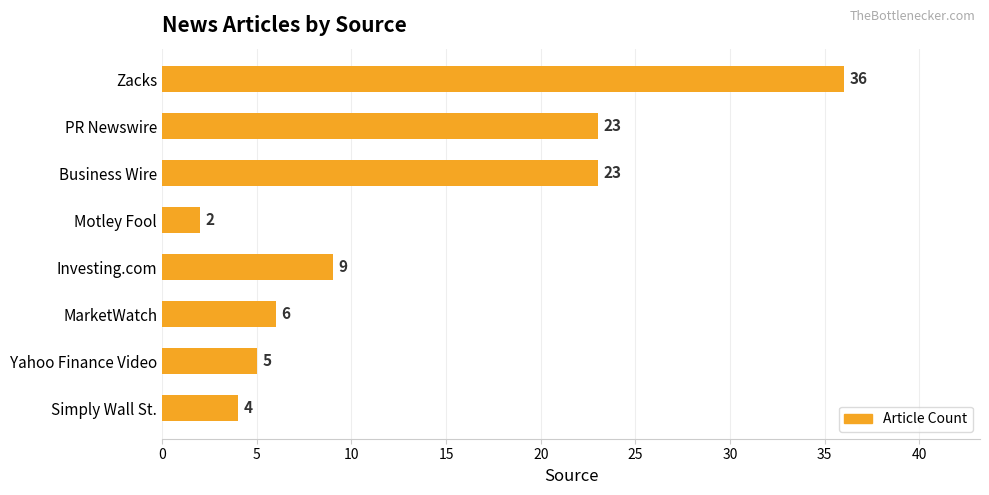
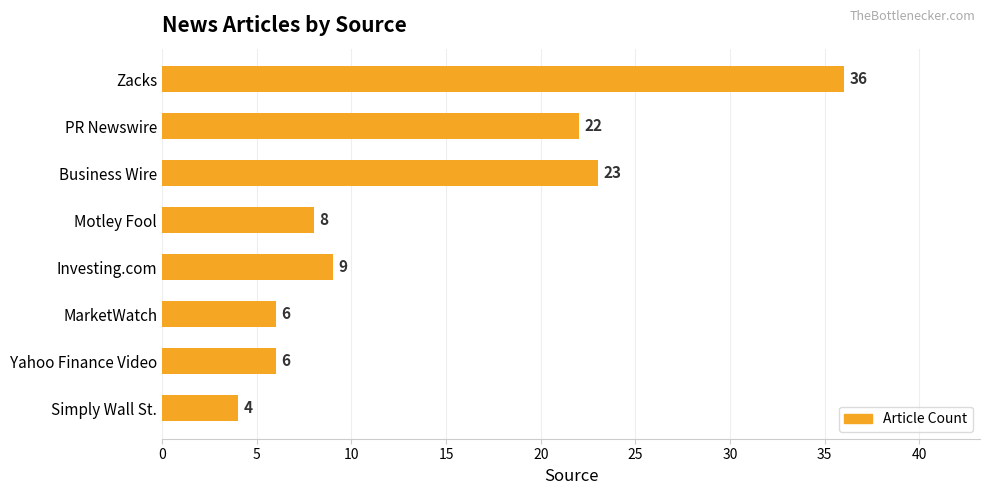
  {
    "Zacks": 36,
-   "PR Newswire": 23,
+   "PR Newswire": 22,
    "Business Wire": 23,
-   "Motley Fool": 2,
+   "Motley Fool": 8,
    "Investing.com": 9,
    "MarketWatch": 6,
-   "Yahoo Finance Video": 5,
+   "Yahoo Finance Video": 6,
    "Simply Wall St.": 4
  }
